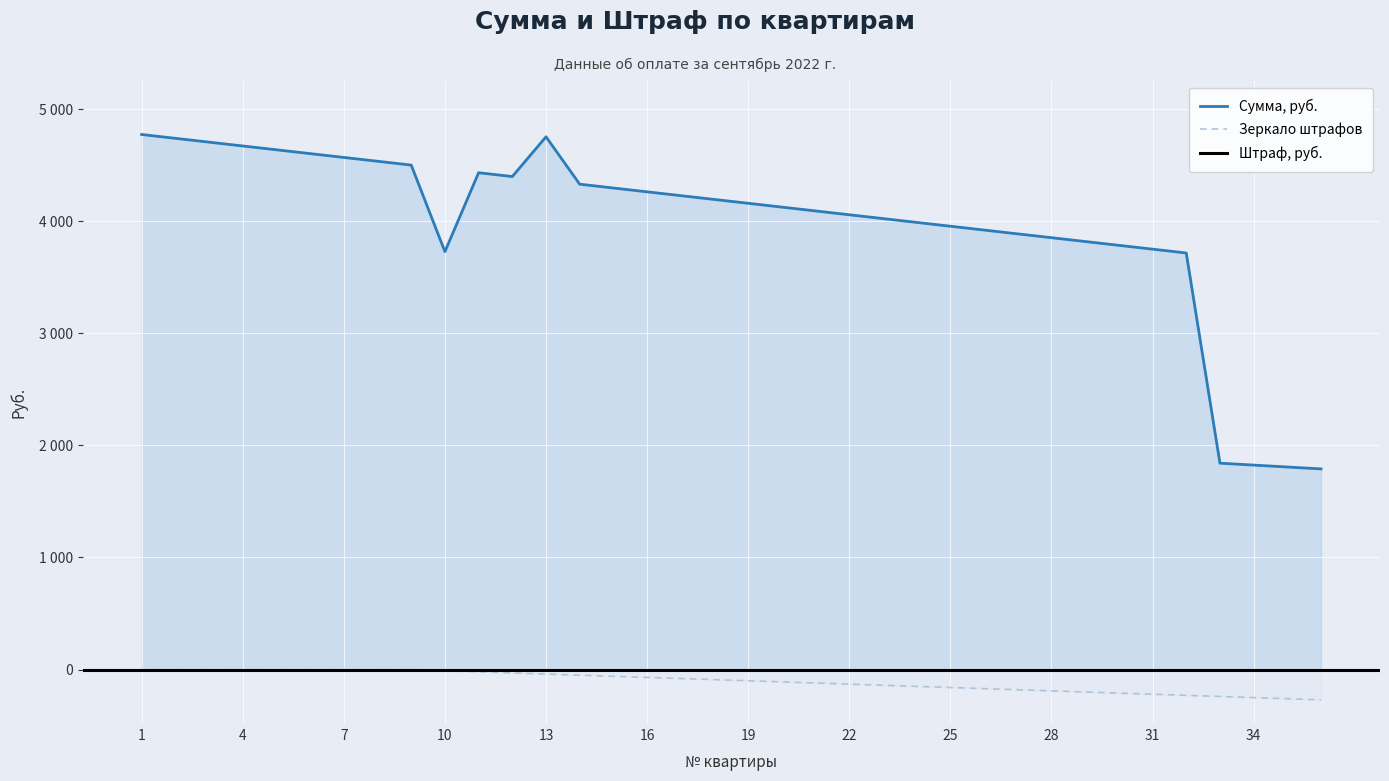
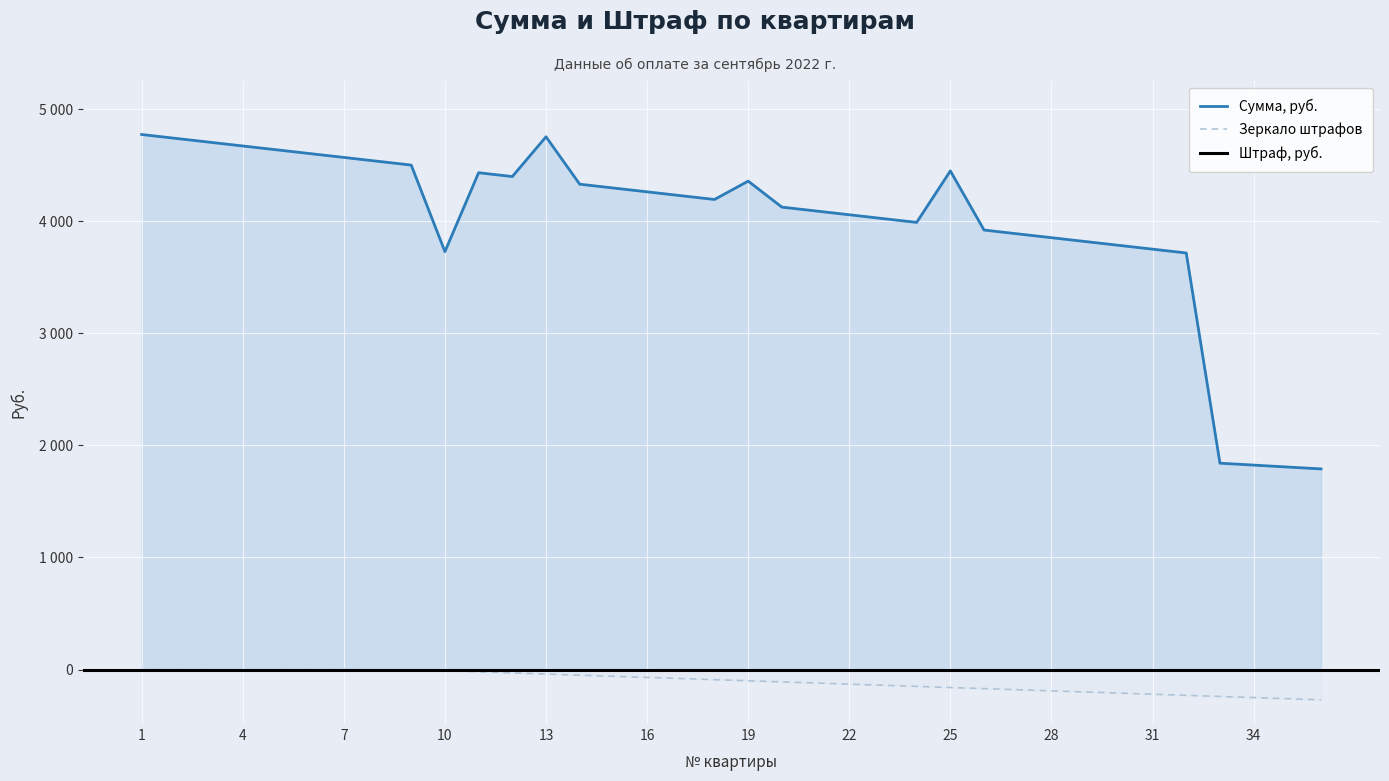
  {
    "Сумма, руб.": {
      "1": 4770,
      "4": 4670,
      "7": 4570,
      "10": 3730,
      "13": 4750,
      "16": 4260,
-     "19": 4160,
+     "19": 4360,
      "22": 4060,
-     "25": 3960,
+     "25": 4450,
      "28": 3850,
      "31": 3750,
      "34": 1820
    }
  }
